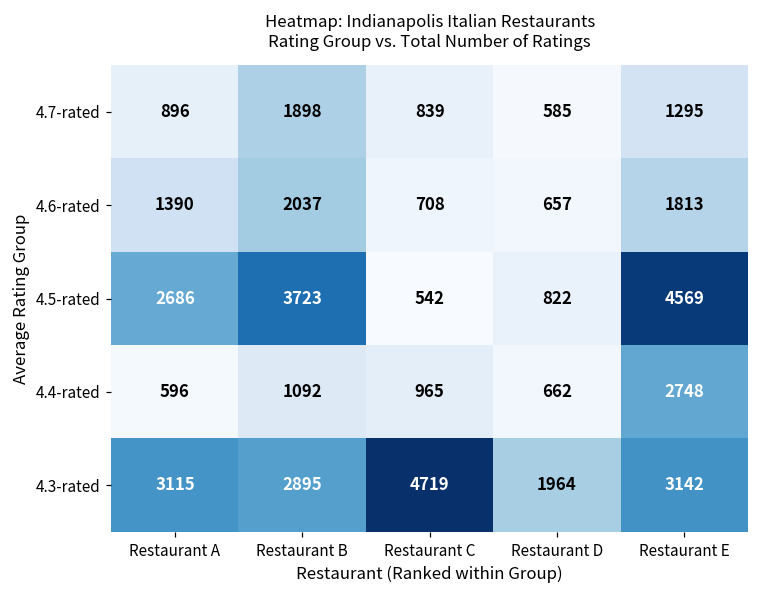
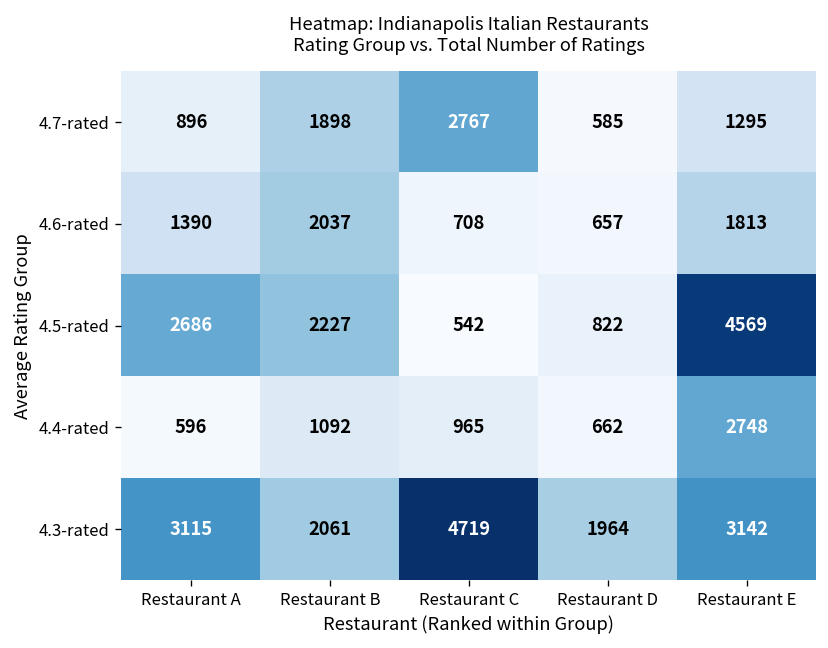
  {
    "4.7-rated": {
      "Restaurant A": 896,
      "Restaurant B": 1898,
-     "Restaurant C": 839,
+     "Restaurant C": 2767,
      "Restaurant D": 585,
      "Restaurant E": 1295
    },
    "4.6-rated": {
      "Restaurant A": 1390,
      "Restaurant B": 2037,
      "Restaurant C": 708,
      "Restaurant D": 657,
      "Restaurant E": 1813
    },
    "4.5-rated": {
      "Restaurant A": 2686,
-     "Restaurant B": 3723,
+     "Restaurant B": 2227,
      "Restaurant C": 542,
      "Restaurant D": 822,
      "Restaurant E": 4569
    },
    "4.4-rated": {
      "Restaurant A": 596,
      "Restaurant B": 1092,
      "Restaurant C": 965,
      "Restaurant D": 662,
      "Restaurant E": 2748
    },
    "4.3-rated": {
      "Restaurant A": 3115,
-     "Restaurant B": 2895,
+     "Restaurant B": 2061,
      "Restaurant C": 4719,
      "Restaurant D": 1964,
      "Restaurant E": 3142
    }
  }
